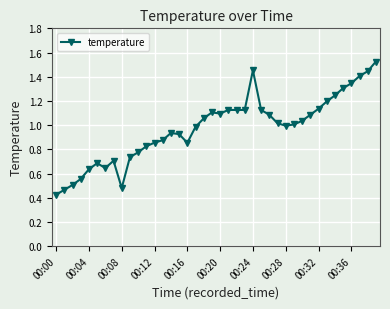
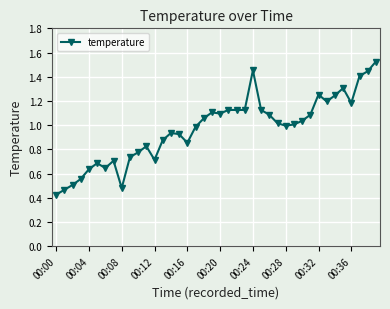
  {
    "00:00": 0.43,
    "00:04": 0.64,
    "00:08": 0.48,
-   "00:12": 0.86,
+   "00:12": 0.71,
    "00:16": 0.85,
    "00:20": 1.10,
    "00:24": 1.45,
    "00:28": 1.00,
-   "00:32": 1.14,
-   "00:36": 1.35
+   "00:32": 1.25,
+   "00:36": 1.18
  }
